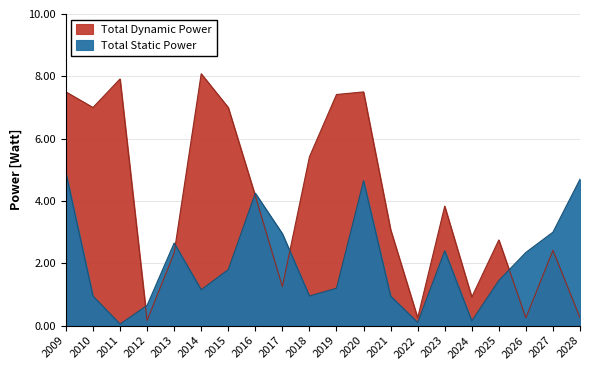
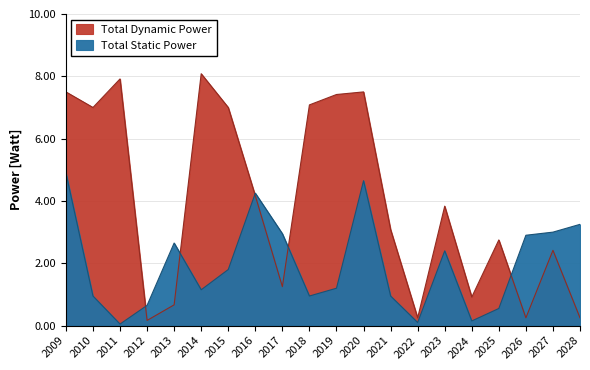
  {
    "Total Dynamic Power": {
      "2009": 7.5,
      "2010": 7.0,
      "2011": 7.9,
      "2012": 0.2,
-     "2013": 2.3,
+     "2013": 0.7,
      "2014": 8.1,
      "2015": 7.0,
      "2016": 4.2,
      "2017": 1.3,
-     "2018": 5.4,
+     "2018": 7.1,
      "2019": 7.4,
      "2020": 7.5,
      "2021": 3.1,
      "2022": 0.3,
      "2023": 3.8,
      "2024": 0.9,
      "2025": 2.8,
      "2026": 0.3,
      "2027": 2.4,
      "2028": 0.3
    },
    "Total Static Power": {
      "2009": 4.9,
      "2010": 1.0,
      "2011": 0.1,
      "2012": 0.7,
      "2013": 2.7,
      "2014": 1.2,
      "2015": 1.8,
      "2016": 4.3,
      "2017": 3.0,
      "2018": 1.0,
      "2019": 1.2,
      "2020": 4.7,
      "2021": 1.0,
      "2022": 0.1,
      "2023": 2.4,
      "2024": 0.2,
-     "2025": 1.5,
-     "2026": 2.4,
+     "2025": 0.6,
+     "2026": 2.9,
      "2027": 3.0,
-     "2028": 4.7
+     "2028": 3.3
    }
  }
